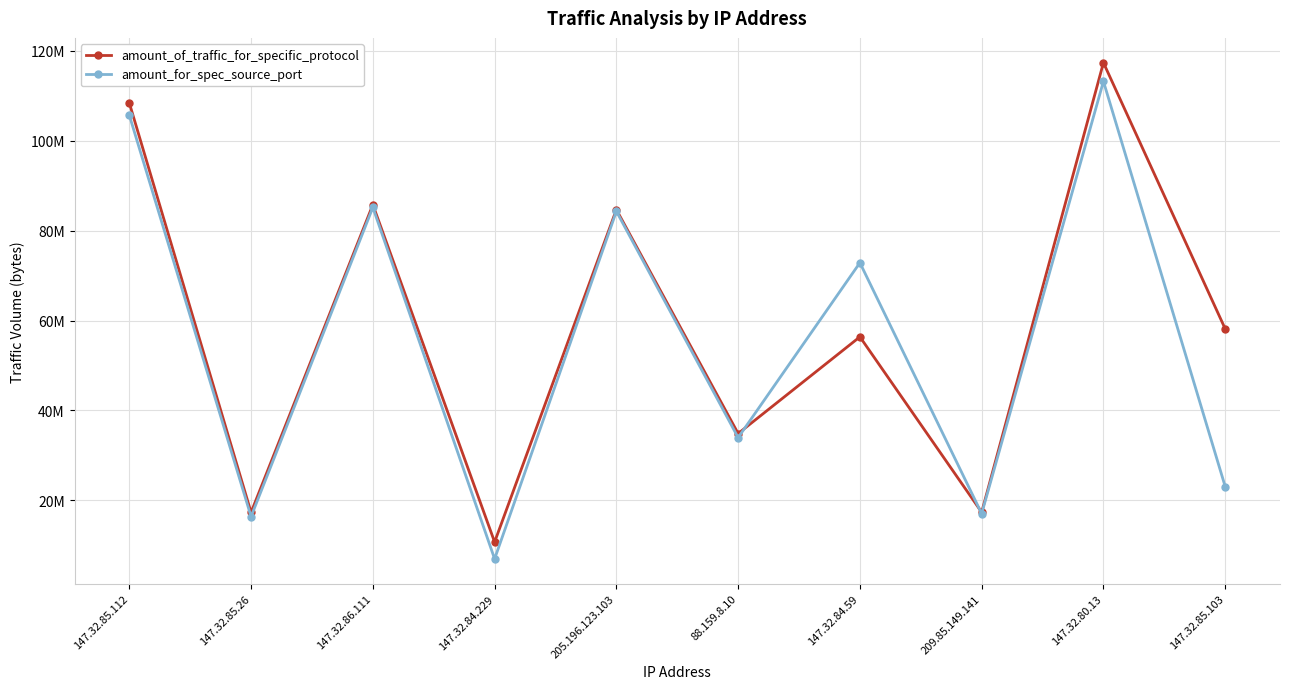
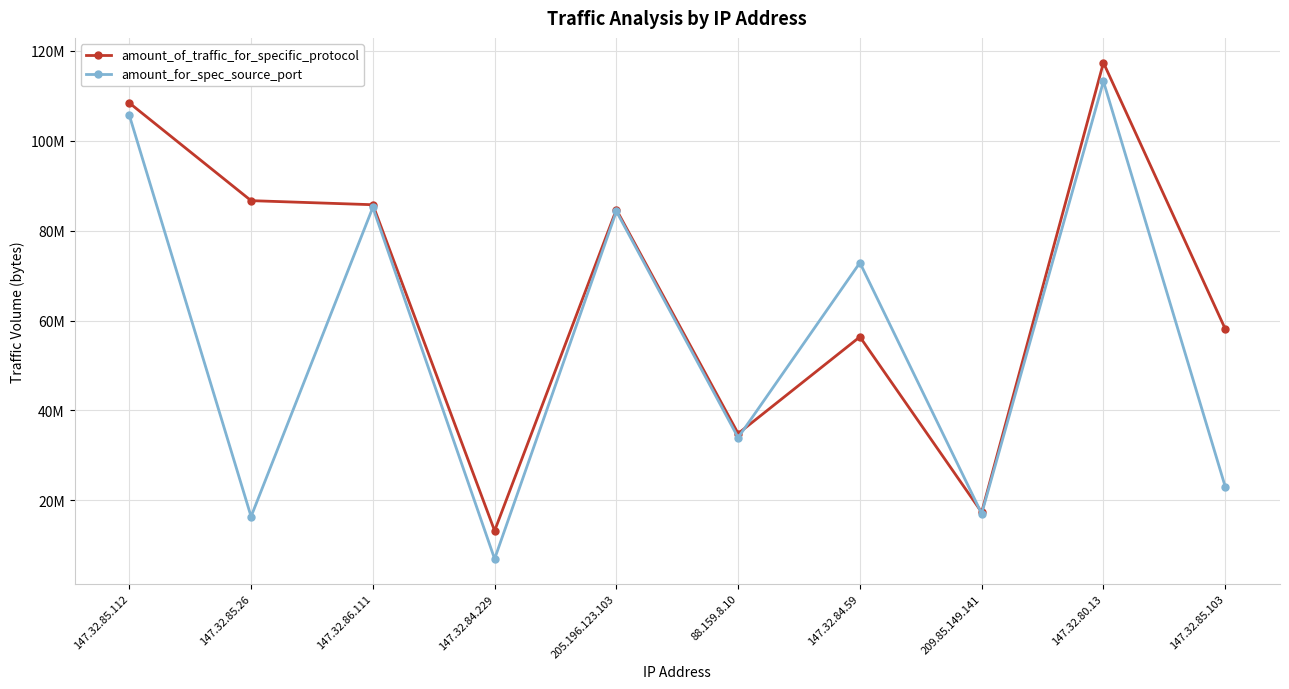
  {
    "amount_of_traffic_for_specific_protocol": {
      "147.32.85.112": 108000000,
-     "147.32.85.26": 17000000,
+     "147.32.85.26": 87000000,
      "147.32.86.111": 86000000,
-     "147.32.84.229": 11000000,
+     "147.32.84.229": 13000000,
      "88.159.8.10": 35000000,
      "147.32.84.59": 56000000,
      "147.32.80.13": 117000000,
      "147.32.85.103": 58000000
    },
    "amount_for_spec_source_port": {
      "147.32.85.112": 106000000,
      "147.32.85.26": 16000000,
      "147.32.86.111": 85000000,
      "147.32.84.229": 7000000,
      "88.159.8.10": 34000000,
      "147.32.84.59": 73000000,
      "147.32.80.13": 113000000,
      "147.32.85.103": 23000000
    }
  }
